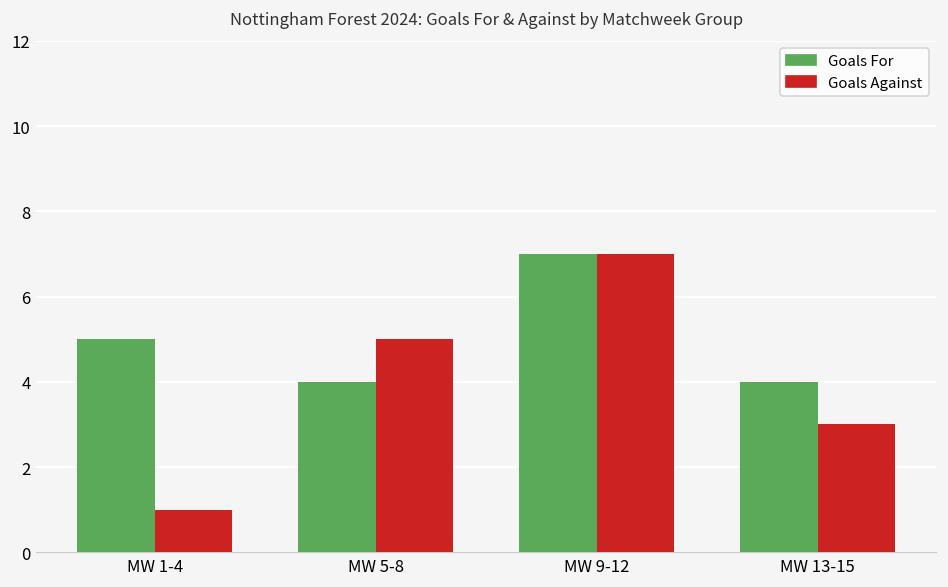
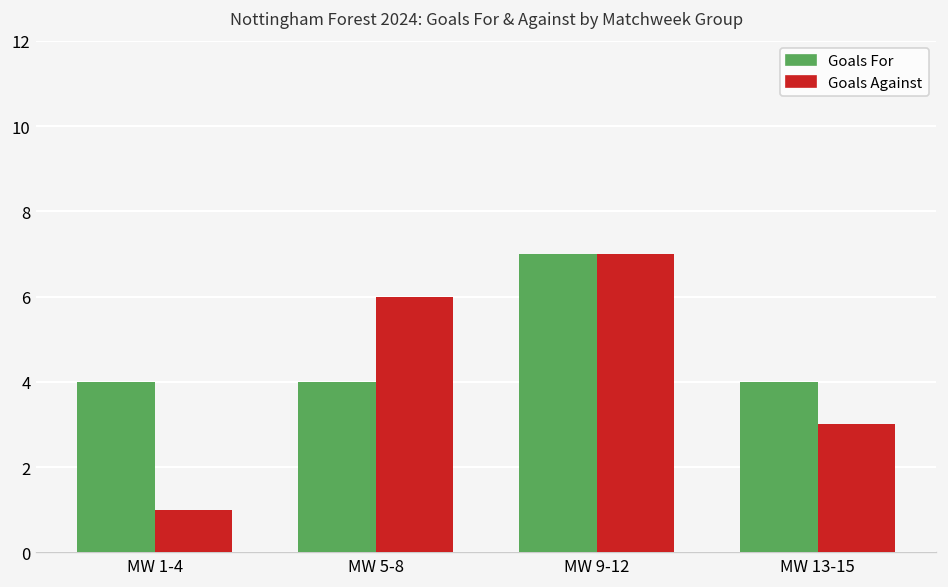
  {
    "Goals For": {
-     "MW 1-4": 5,
+     "MW 1-4": 4,
      "MW 5-8": 4,
      "MW 9-12": 7,
      "MW 13-15": 4
    },
    "Goals Against": {
      "MW 1-4": 1,
-     "MW 5-8": 5,
+     "MW 5-8": 6,
      "MW 9-12": 7,
      "MW 13-15": 3
    }
  }
